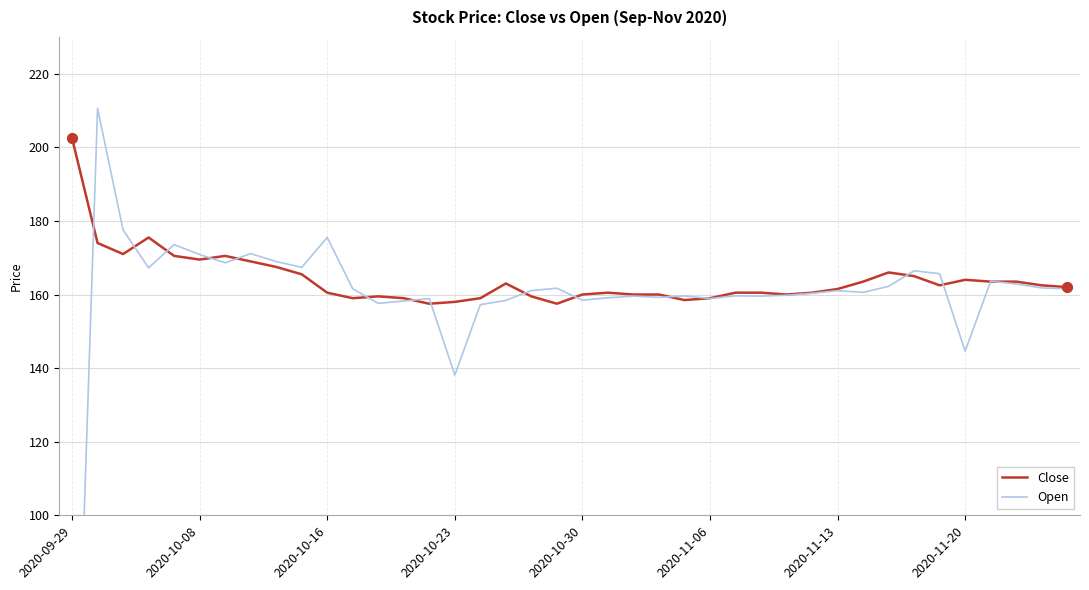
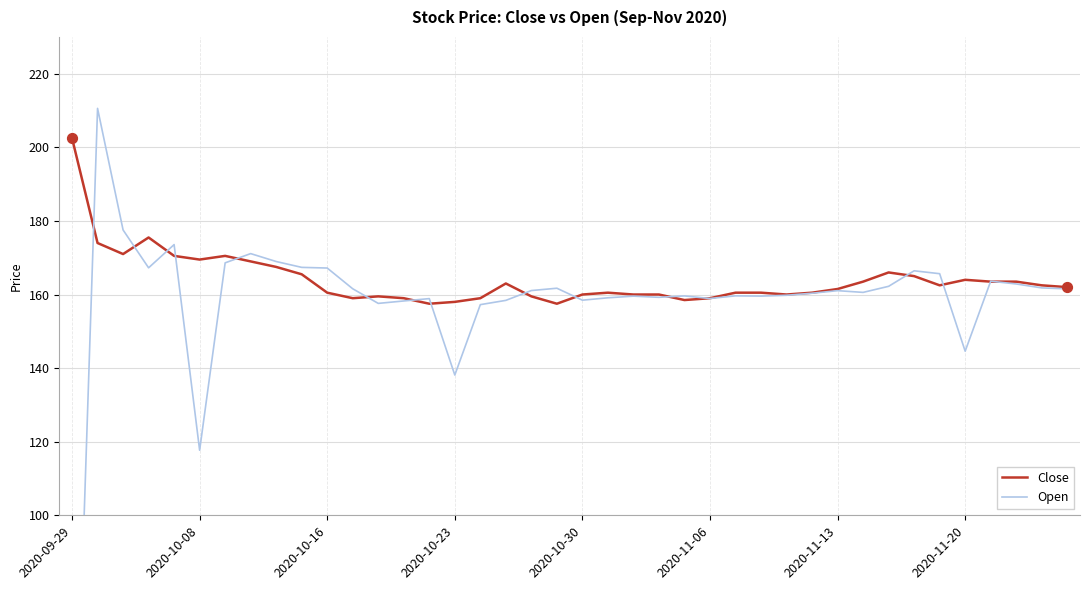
  {
    "Open": {
-     "2020-10-08": 171,
-     "2020-10-16": 176,
+     "2020-10-08": 118,
+     "2020-10-16": 167,
      "2020-10-23": 138,
      "2020-10-30": 158,
      "2020-11-20": 145
    }
  }
